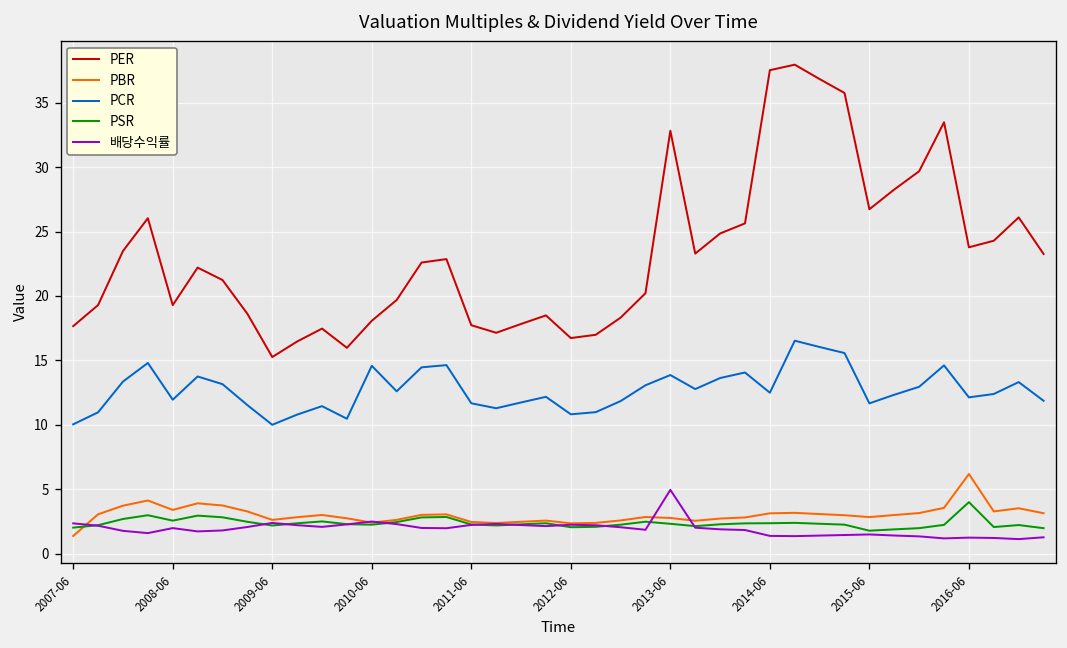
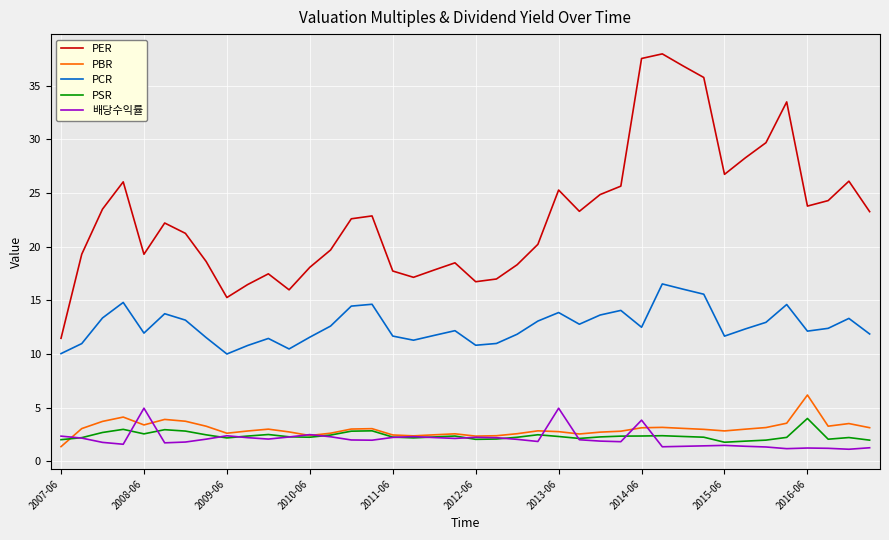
  {
    "PER": {
-     "2007-06": 17.7,
+     "2007-06": 11.5,
      "2008-06": 19.3,
      "2009-06": 15.3,
      "2010-06": 18.1,
      "2011-06": 17.7,
      "2012-06": 16.7,
-     "2013-06": 32.8,
+     "2013-06": 25.3,
      "2014-06": 37.5,
      "2015-06": 26.7,
      "2016-06": 23.8
    },
    "PBR": {
      "2007-06": 1.4,
      "2008-06": 3.4,
      "2009-06": 2.6,
      "2013-06": 2.8,
      "2014-06": 3.1,
      "2015-06": 2.8,
      "2016-06": 6.2
    },
    "PCR": {
      "2007-06": 10.0,
      "2008-06": 12.0,
      "2009-06": 10.0,
-     "2010-06": 14.6,
+     "2010-06": 11.6,
      "2011-06": 11.7,
      "2012-06": 10.8,
      "2013-06": 13.9,
      "2014-06": 12.5,
      "2015-06": 11.7,
      "2016-06": 12.1
    },
    "PSR": {
      "2007-06": 2.0,
      "2008-06": 2.6,
      "2013-06": 2.3,
      "2014-06": 2.4,
      "2015-06": 1.8,
      "2016-06": 4.0
    },
    "배당수익률": {
      "2007-06": 2.4,
-     "2008-06": 2.0,
+     "2008-06": 5.0,
      "2013-06": 5.0,
-     "2014-06": 1.4,
+     "2014-06": 3.8,
      "2015-06": 1.5,
      "2016-06": 1.3
    }
  }
